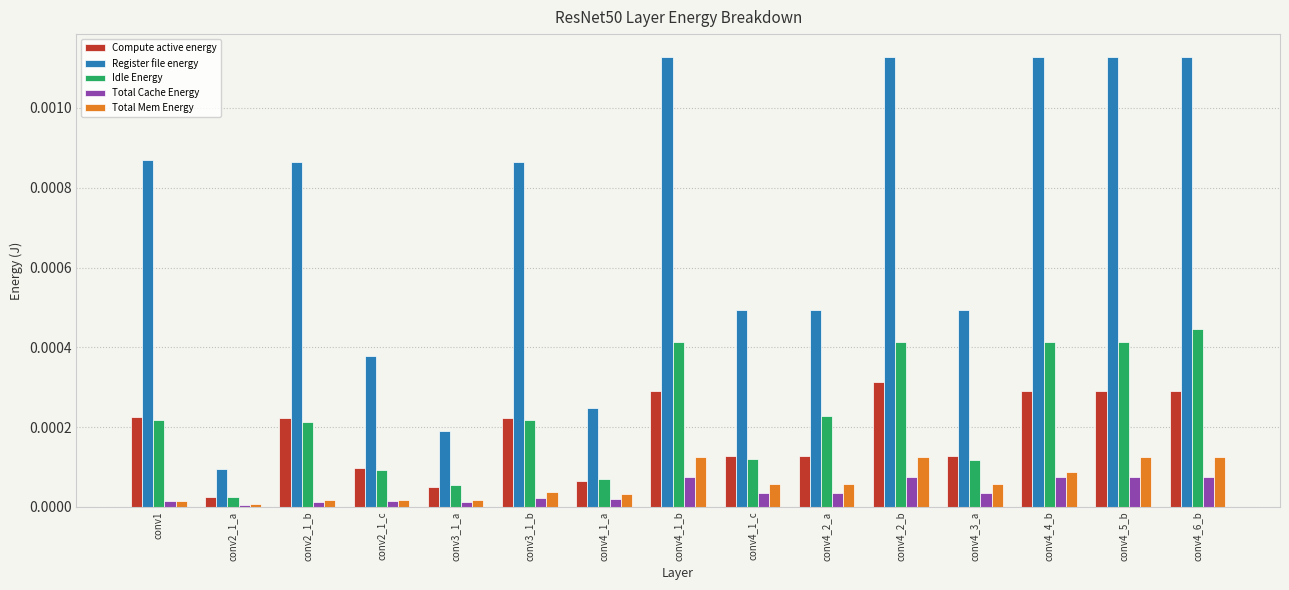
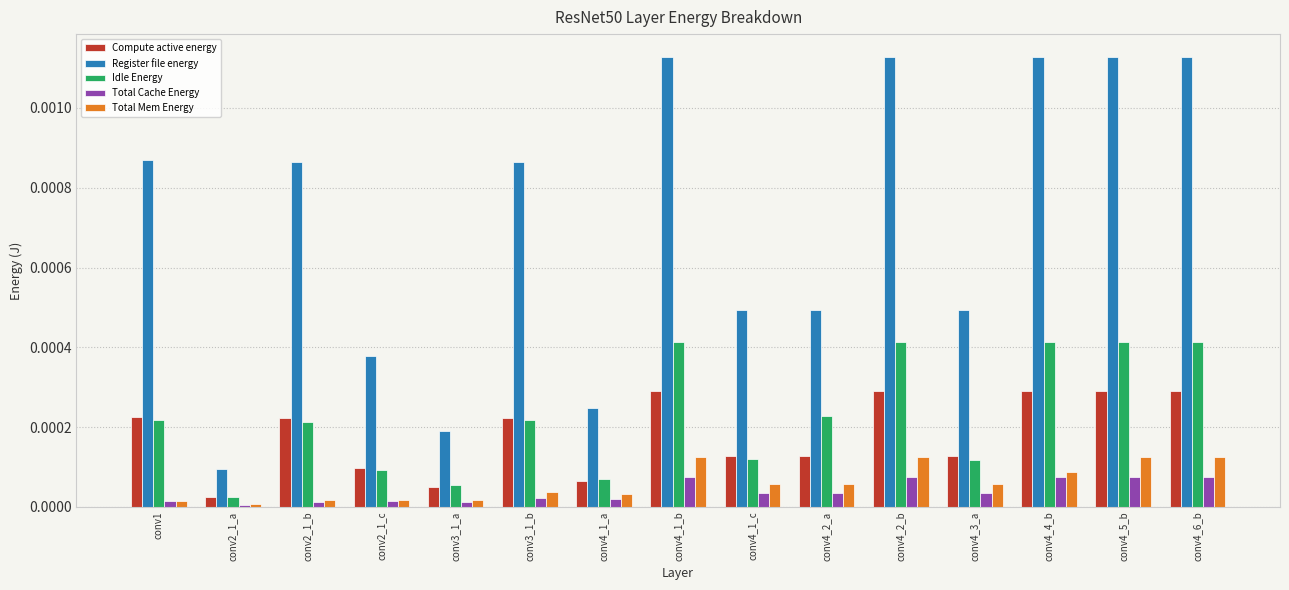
  {
    "Compute active energy": {
      "conv1": 0.00022,
      "conv2_1_a": 0.00002,
      "conv2_1_b": 0.00022,
      "conv2_1_c": 0.00010,
      "conv3_1_a": 0.00005,
      "conv3_1_b": 0.00022,
      "conv4_1_a": 0.00006,
      "conv4_1_b": 0.00029,
      "conv4_1_c": 0.00013,
      "conv4_2_a": 0.00013,
-     "conv4_2_b": 0.00031,
+     "conv4_2_b": 0.00029,
      "conv4_3_a": 0.00013,
      "conv4_4_b": 0.00029,
      "conv4_5_b": 0.00029,
      "conv4_6_b": 0.00029
    },
    "Register file energy": {
      "conv1": 0.00087,
      "conv2_1_a": 0.00009,
      "conv2_1_b": 0.00086,
      "conv2_1_c": 0.00038,
      "conv3_1_a": 0.00019,
      "conv3_1_b": 0.00086,
      "conv4_1_a": 0.00025,
      "conv4_1_b": 0.00113,
      "conv4_1_c": 0.00049,
      "conv4_2_a": 0.00049,
      "conv4_2_b": 0.00113,
      "conv4_3_a": 0.00049,
      "conv4_4_b": 0.00113,
      "conv4_5_b": 0.00113,
      "conv4_6_b": 0.00113
    },
    "Idle Energy": {
      "conv1": 0.00022,
      "conv2_1_a": 0.00002,
      "conv2_1_b": 0.00021,
      "conv2_1_c": 0.00009,
      "conv3_1_a": 0.00006,
      "conv3_1_b": 0.00022,
      "conv4_1_a": 0.00007,
      "conv4_1_b": 0.00041,
      "conv4_1_c": 0.00012,
      "conv4_2_a": 0.00023,
      "conv4_2_b": 0.00041,
      "conv4_3_a": 0.00012,
      "conv4_4_b": 0.00041,
      "conv4_5_b": 0.00041,
-     "conv4_6_b": 0.00045
+     "conv4_6_b": 0.00041
    },
    "Total Cache Energy": {
      "conv1": 0.00002,
      "conv2_1_b": 0.00001,
      "conv2_1_c": 0.00002,
      "conv3_1_a": 0.00001,
      "conv3_1_b": 0.00002,
      "conv4_1_a": 0.00002,
      "conv4_1_b": 0.00008,
      "conv4_1_c": 0.00003,
      "conv4_2_a": 0.00003,
      "conv4_2_b": 0.00008,
      "conv4_3_a": 0.00003,
      "conv4_4_b": 0.00008,
      "conv4_5_b": 0.00008,
      "conv4_6_b": 0.00008
    },
    "Total Mem Energy": {
      "conv1": 0.00002,
      "conv2_1_b": 0.00002,
      "conv2_1_c": 0.00002,
      "conv3_1_a": 0.00002,
      "conv3_1_b": 0.00004,
      "conv4_1_a": 0.00003,
      "conv4_1_b": 0.00013,
      "conv4_1_c": 0.00006,
      "conv4_2_a": 0.00006,
      "conv4_2_b": 0.00013,
      "conv4_3_a": 0.00006,
      "conv4_4_b": 0.00009,
      "conv4_5_b": 0.00013,
      "conv4_6_b": 0.00013
    }
  }
